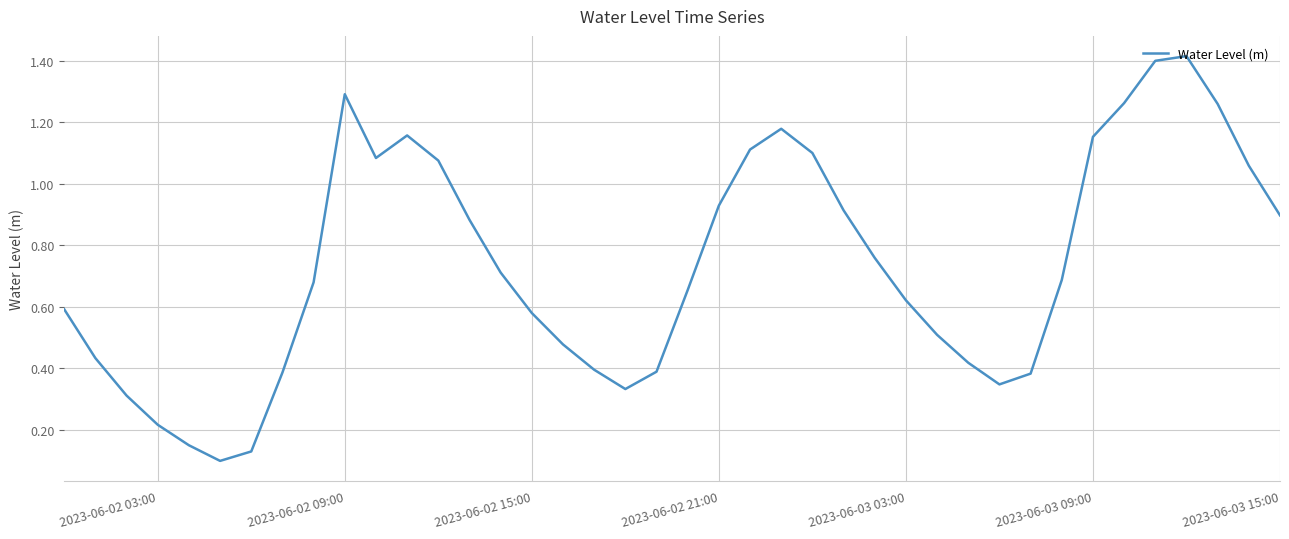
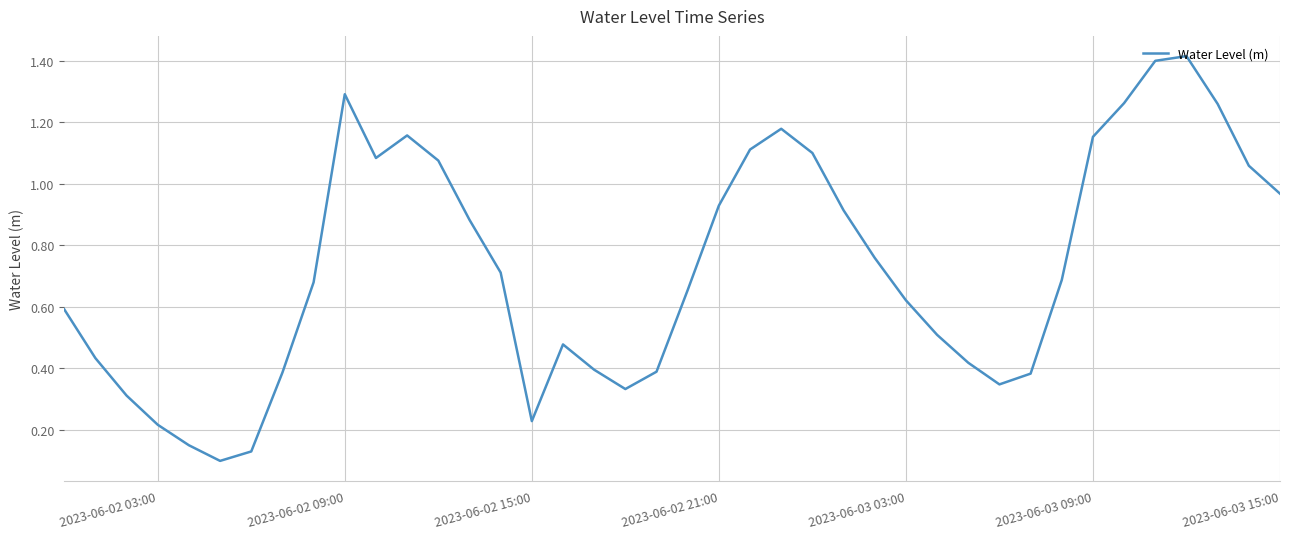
  {
    "2023-06-02 03:00": 0.22,
    "2023-06-02 09:00": 1.29,
-   "2023-06-02 15:00": 0.58,
+   "2023-06-02 15:00": 0.23,
    "2023-06-02 21:00": 0.93,
    "2023-06-03 03:00": 0.62,
    "2023-06-03 09:00": 1.15,
-   "2023-06-03 15:00": 0.90
+   "2023-06-03 15:00": 0.97
  }
